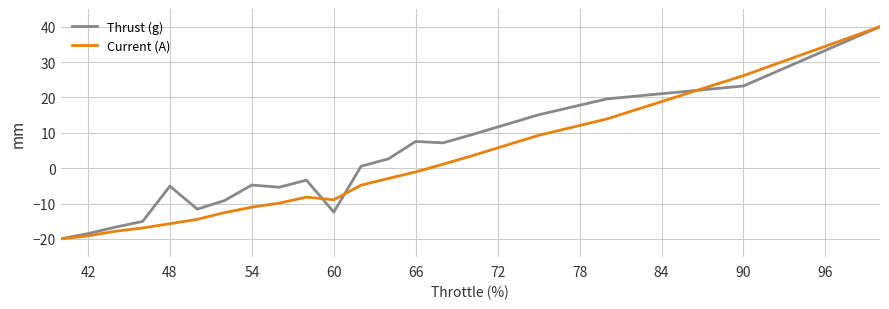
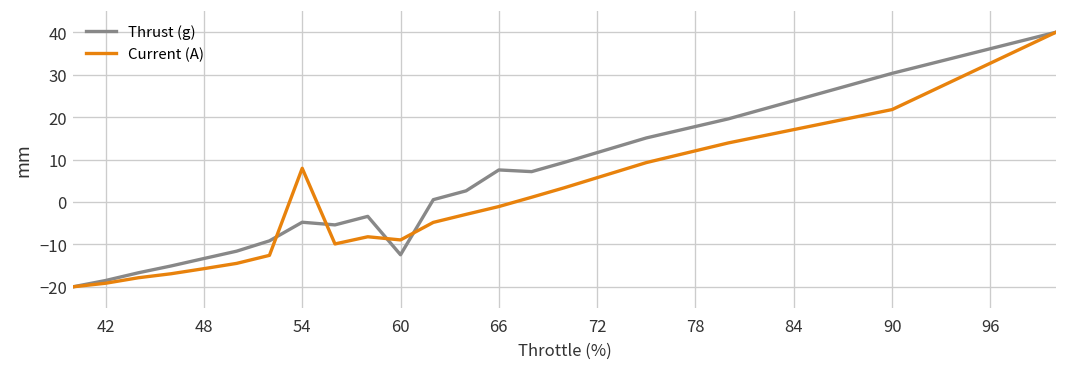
  {
    "Thrust (g)": {
-     "48": -5,
+     "48": -13,
      "54": -5,
      "60": -12,
      "66": 8,
-     "90": 23
+     "90": 30
    },
    "Current (A)": {
      "48": -16,
-     "54": -11,
+     "54": 8,
      "60": -9,
      "66": -1,
-     "90": 26
+     "90": 22
    }
  }
